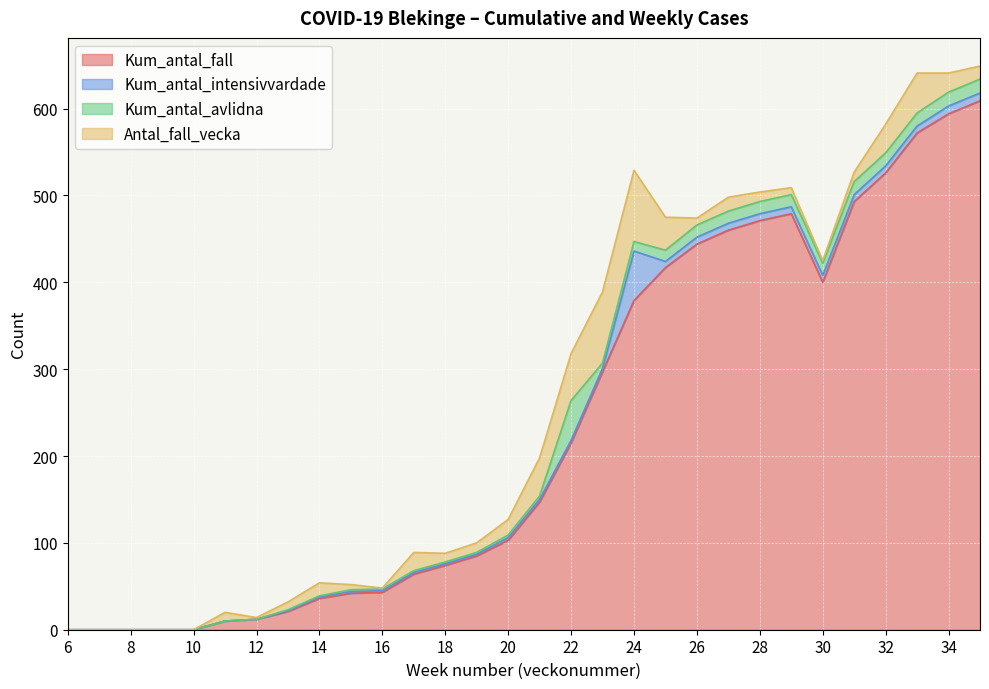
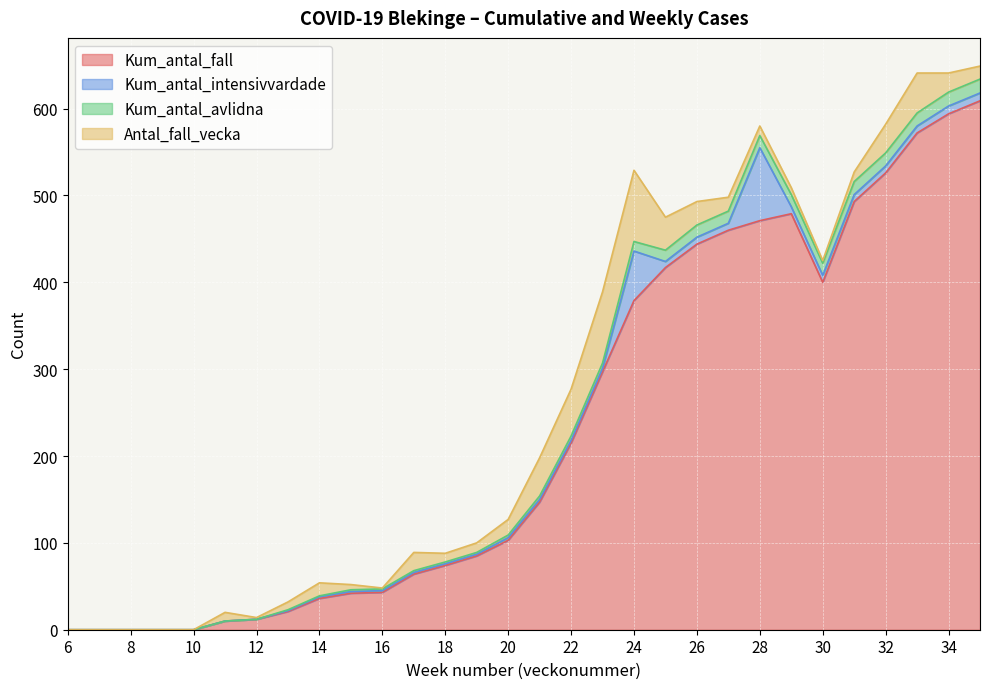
  {
    "Kum_antal_fall": {
      "20": 100,
      "22": 220,
      "24": 380,
      "26": 440,
      "28": 470,
      "30": 400,
      "32": 530,
      "34": 590
    },
    "Kum_antal_intensivvardade": {
      "20": 0,
      "22": 0,
      "24": 60,
      "26": 10,
-     "28": 10,
+     "28": 80,
      "30": 10,
      "32": 10,
      "34": 10
    },
    "Kum_antal_avlidna": {
      "20": 0,
-     "22": 50,
+     "22": 10,
      "24": 10,
      "26": 10,
      "28": 10,
      "30": 10,
      "32": 20,
      "34": 20
    },
    "Antal_fall_vecka": {
      "14": 20,
      "18": 10,
      "20": 20,
      "22": 50,
      "24": 80,
-     "26": 10,
+     "26": 30,
      "28": 10,
      "30": 0,
      "32": 30,
      "34": 20
    }
  }
